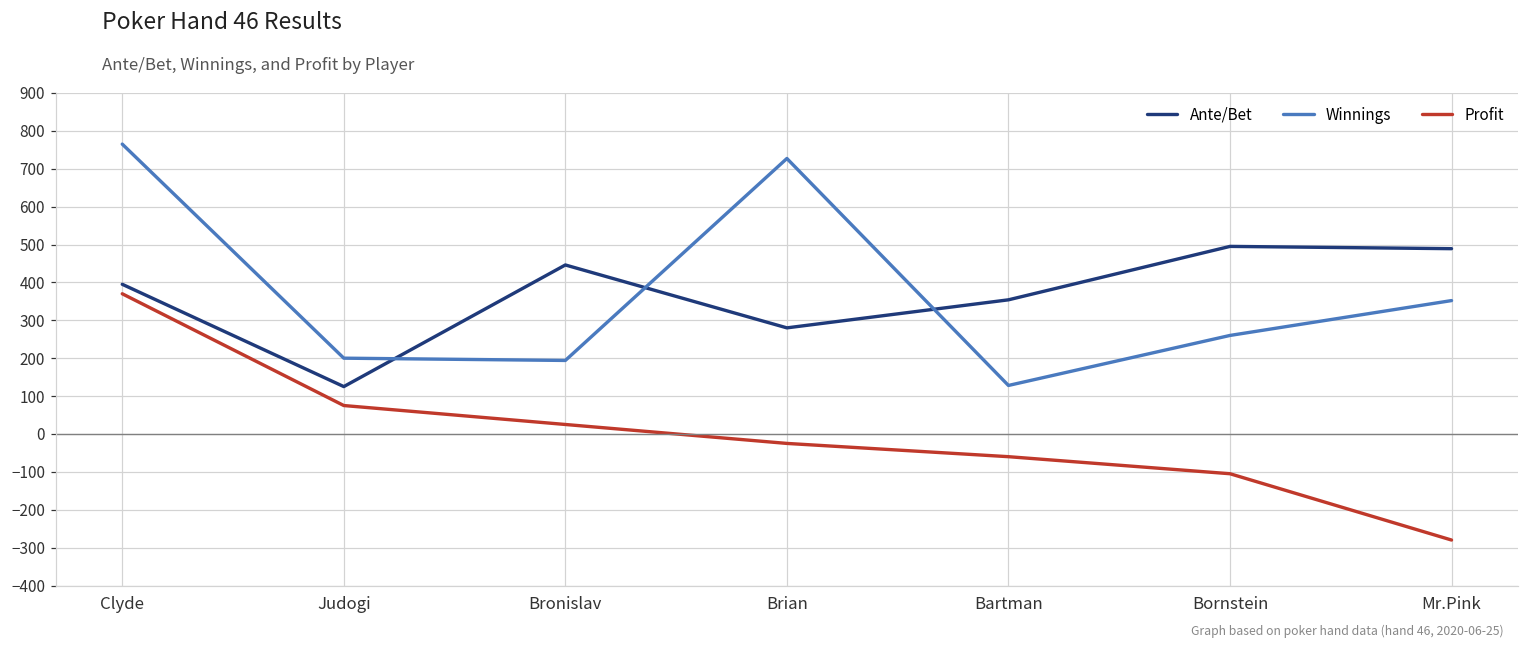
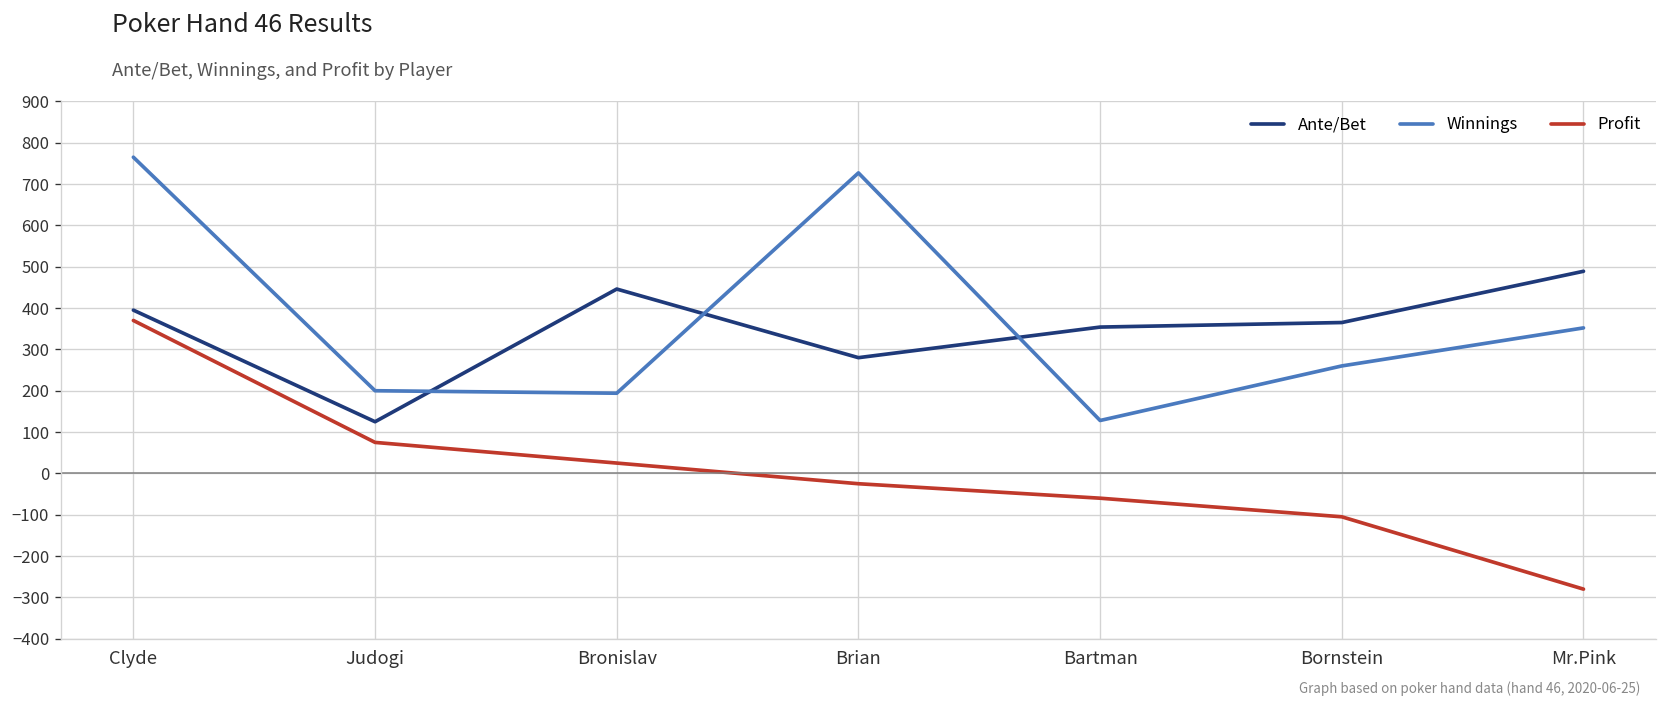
  {
    "Ante/Bet": {
      "Clyde": 400,
      "Judogi": 130,
      "Bronislav": 450,
      "Brian": 280,
      "Bartman": 350,
-     "Bornstein": 500,
+     "Bornstein": 370,
      "Mr.Pink": 490
    },
    "Winnings": {
      "Clyde": 770,
      "Judogi": 200,
      "Bronislav": 190,
      "Brian": 730,
      "Bartman": 130,
      "Bornstein": 260,
      "Mr.Pink": 350
    },
    "Profit": {
      "Clyde": 370,
      "Judogi": 80,
      "Bronislav": 30,
      "Brian": -30,
      "Bartman": -60,
      "Bornstein": -110,
      "Mr.Pink": -280
    }
  }
